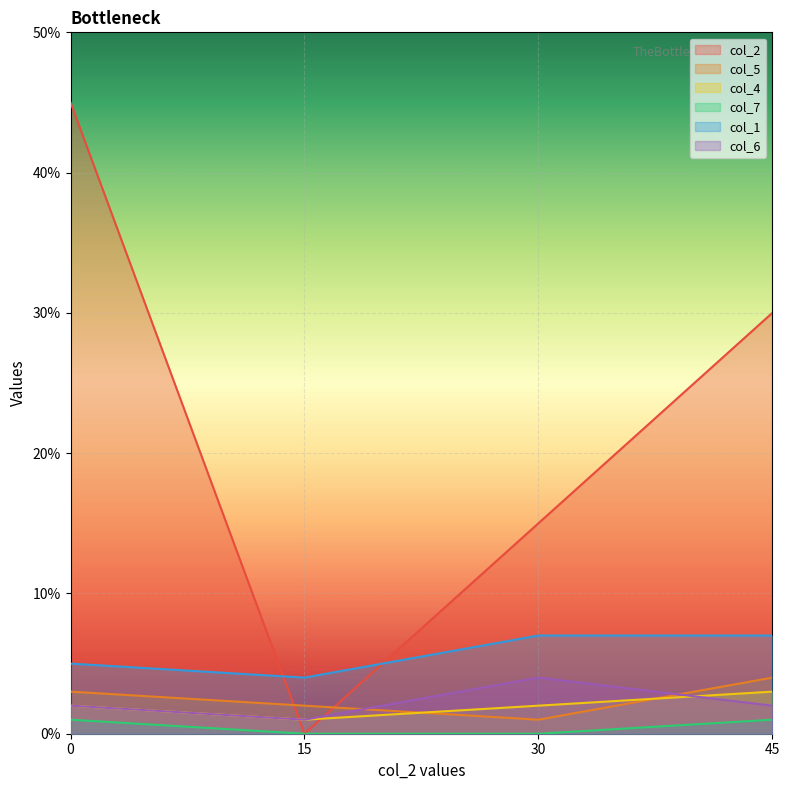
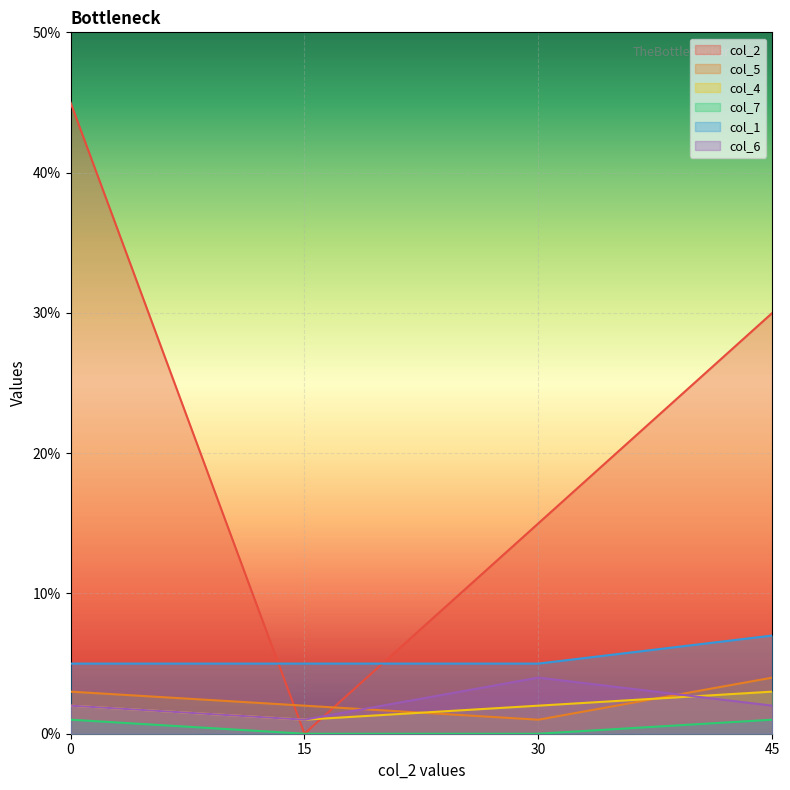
  {
    "col_7": {
      "0": "1%",
      "30": "0%",
      "45": "1%"
    },
    "col_1": {
      "0": "5%",
-     "15": "4%",
-     "30": "7%",
+     "15": "5%",
+     "30": "5%",
      "45": "7%"
    },
    "col_6": {
      "30": "4%",
      "45": "2%"
    }
  }
